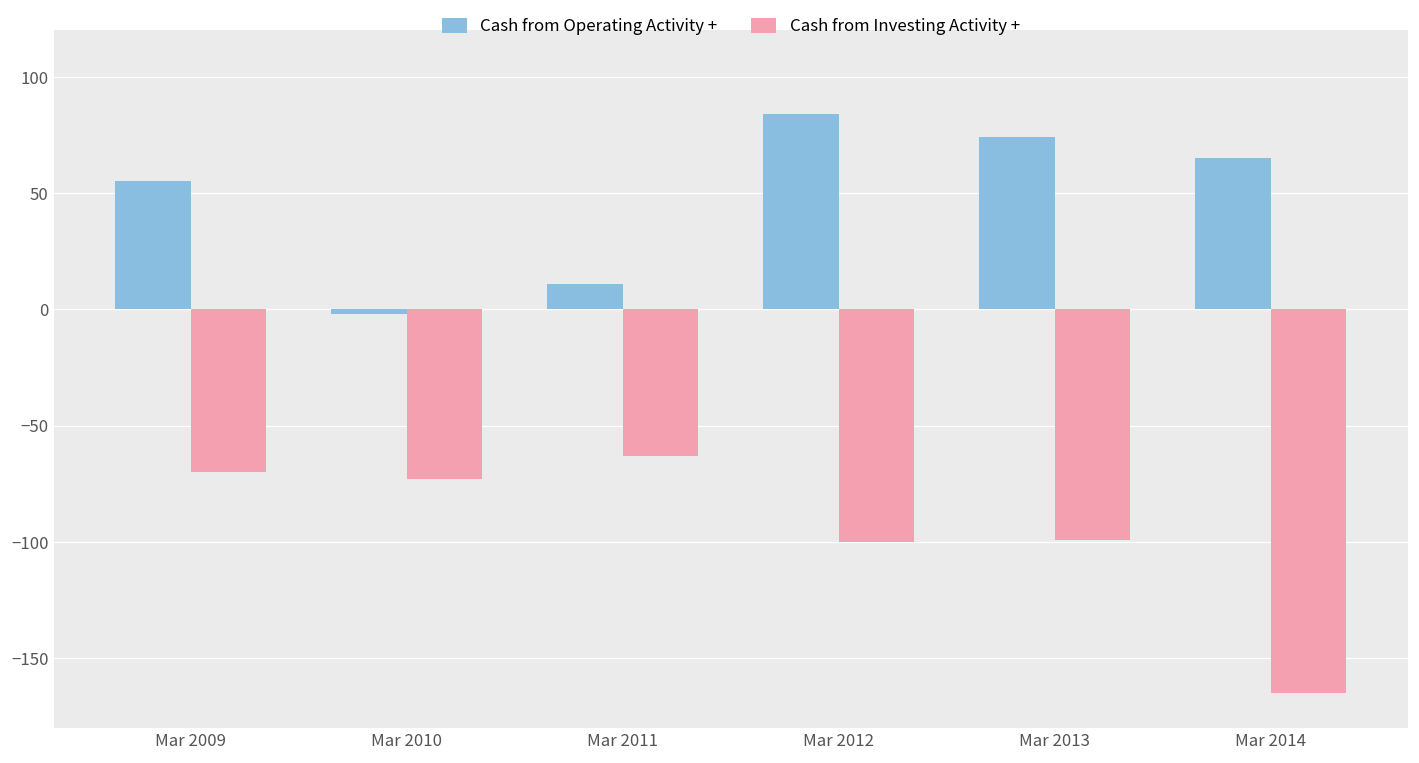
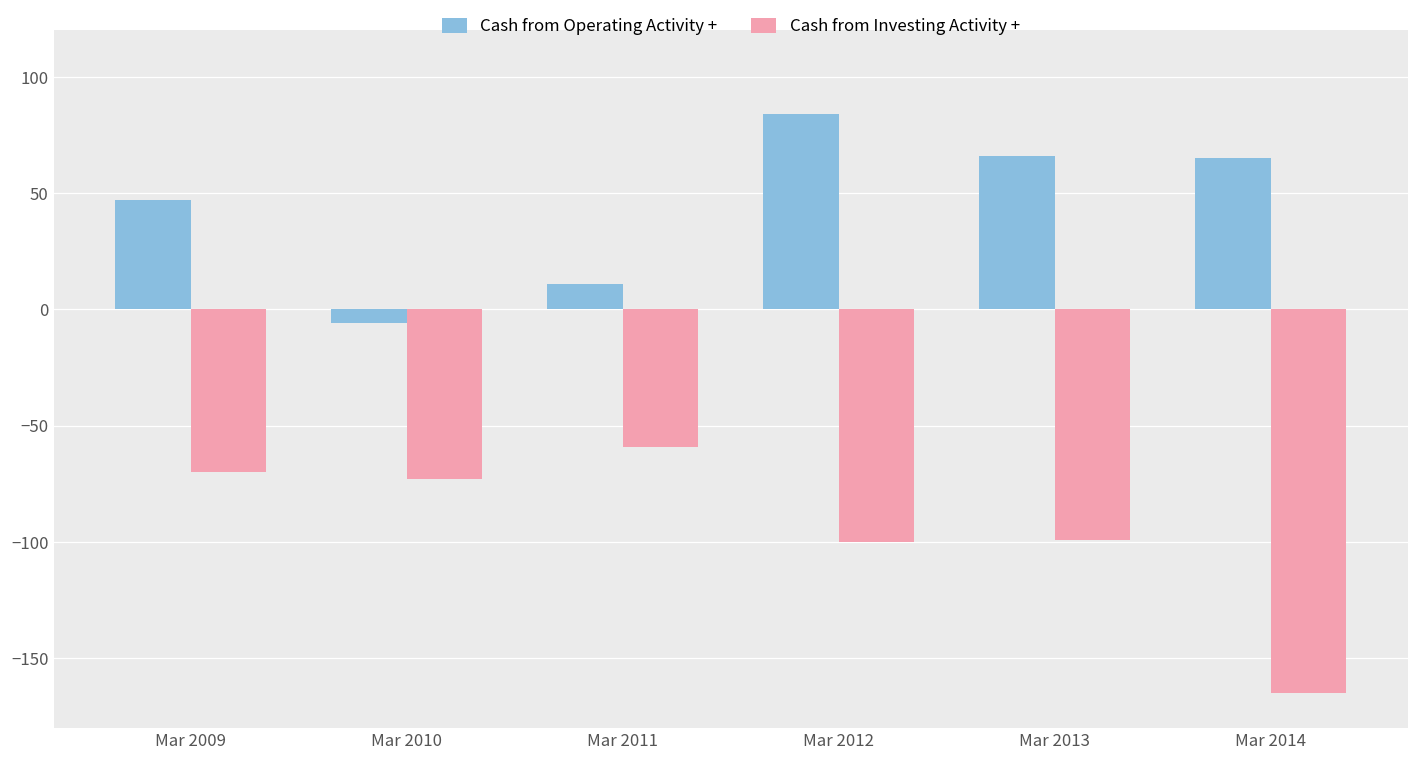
  {
    "Cash from Operating Activity +": {
-     "Mar 2009": 55,
-     "Mar 2010": -2,
+     "Mar 2009": 47,
+     "Mar 2010": -6,
      "Mar 2011": 11,
      "Mar 2012": 84,
-     "Mar 2013": 74,
+     "Mar 2013": 66,
      "Mar 2014": 65
    },
    "Cash from Investing Activity +": {
      "Mar 2009": -70,
      "Mar 2010": -73,
-     "Mar 2011": -63,
+     "Mar 2011": -59,
      "Mar 2012": -100,
      "Mar 2013": -99,
      "Mar 2014": -165
    }
  }
